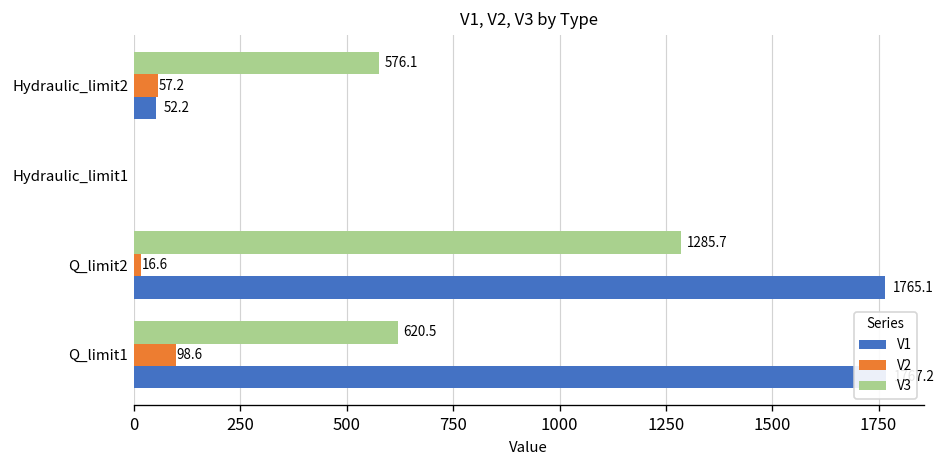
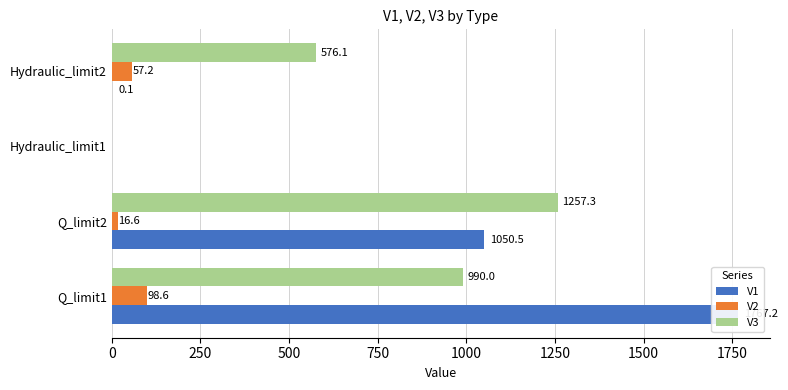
  {
    "V1": {
-     "Hydraulic_limit2": 52.2,
-     "Q_limit2": 1765.1
+     "Hydraulic_limit2": 0.1,
+     "Q_limit2": 1050.5
    },
    "V2": {
      "Hydraulic_limit2": 57.2,
      "Q_limit2": 16.6,
      "Q_limit1": 98.6
    },
    "V3": {
      "Hydraulic_limit2": 576.1,
-     "Q_limit2": 1285.7,
-     "Q_limit1": 620.5
+     "Q_limit2": 1257.3,
+     "Q_limit1": 990.0
    }
  }
